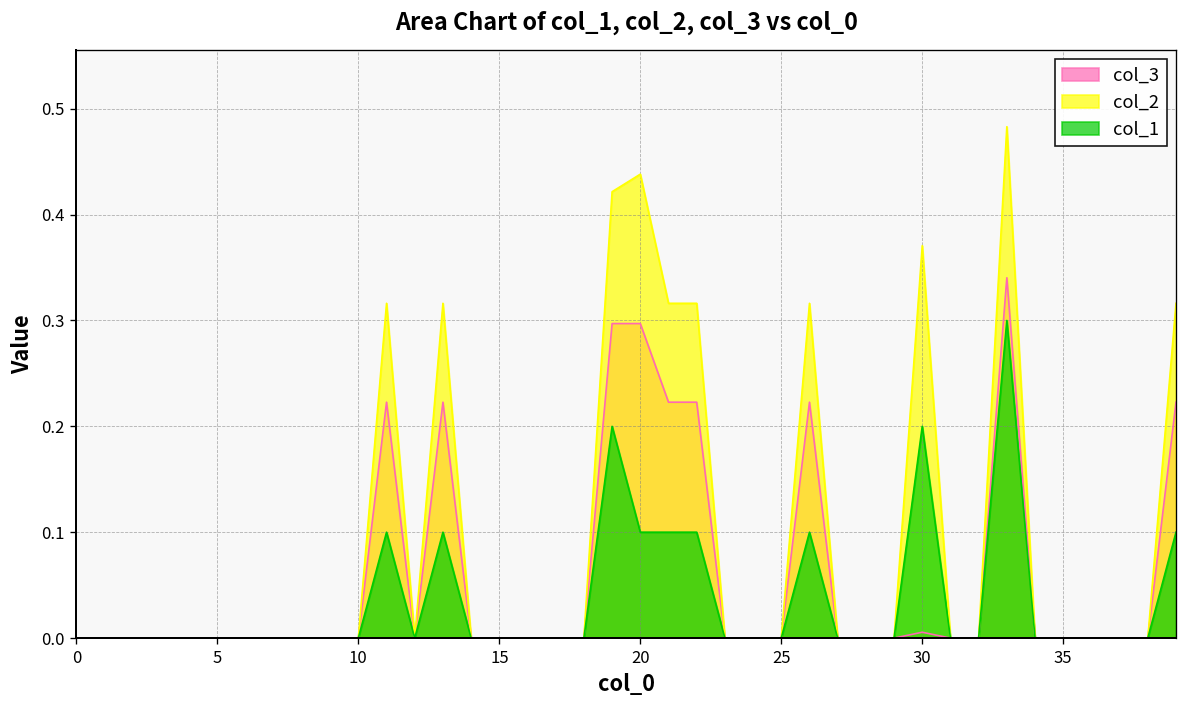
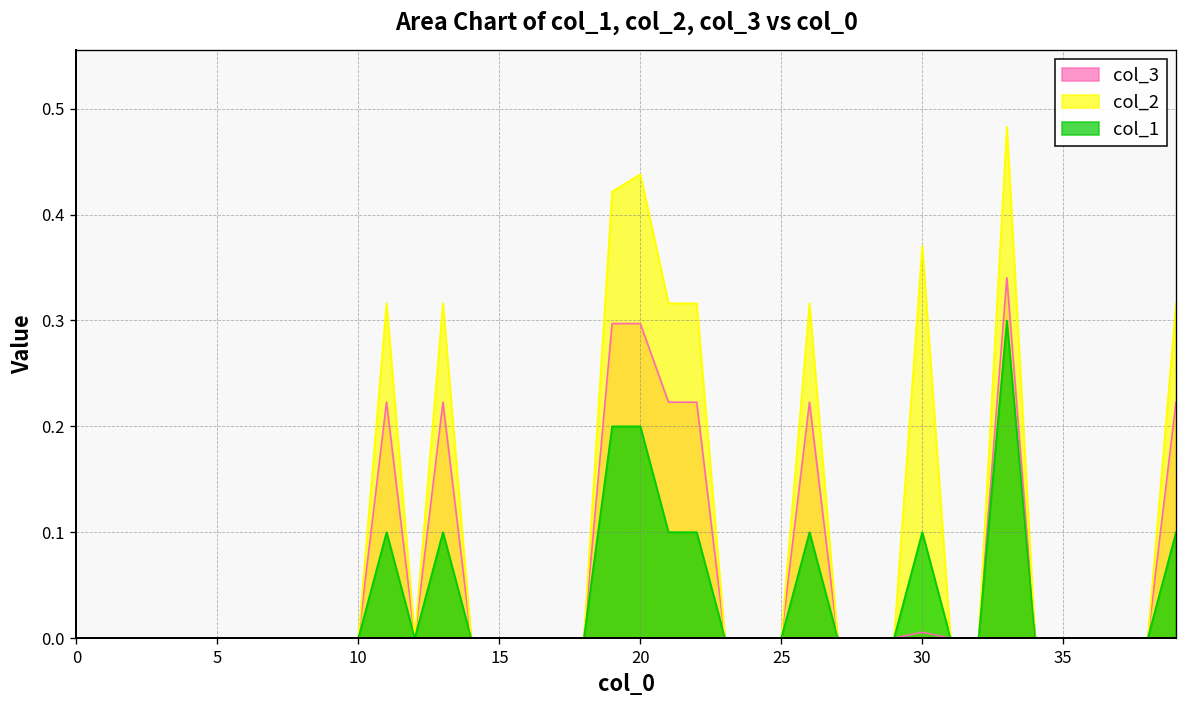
  {
    "col_3": {
      "20": 0.30,
      "30": 0.01
    },
    "col_2": {
      "20": 0.44,
      "30": 0.37
    },
    "col_1": {
-     "20": 0.1,
-     "30": 0.2
+     "20": 0.2,
+     "30": 0.1
    }
  }
